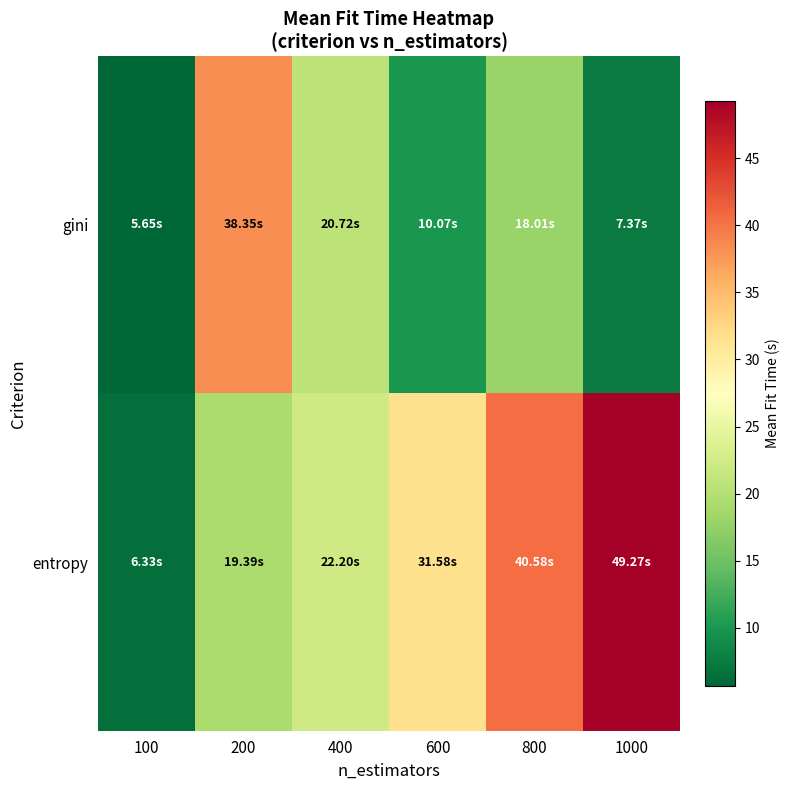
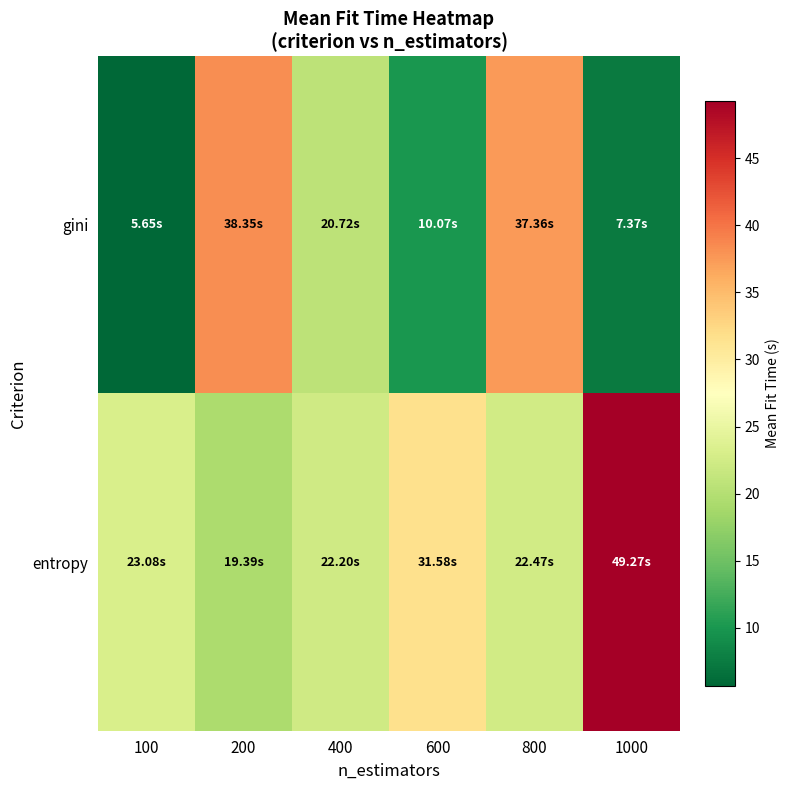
  {
    "gini": {
      "100": "5.65s",
      "200": "38.35s",
      "400": "20.72s",
      "600": "10.07s",
-     "800": "18.01s",
+     "800": "37.36s",
      "1000": "7.37s"
    },
    "entropy": {
-     "100": "6.33s",
+     "100": "23.08s",
      "200": "19.39s",
      "400": "22.20s",
      "600": "31.58s",
-     "800": "40.58s",
+     "800": "22.47s",
      "1000": "49.27s"
    }
  }
